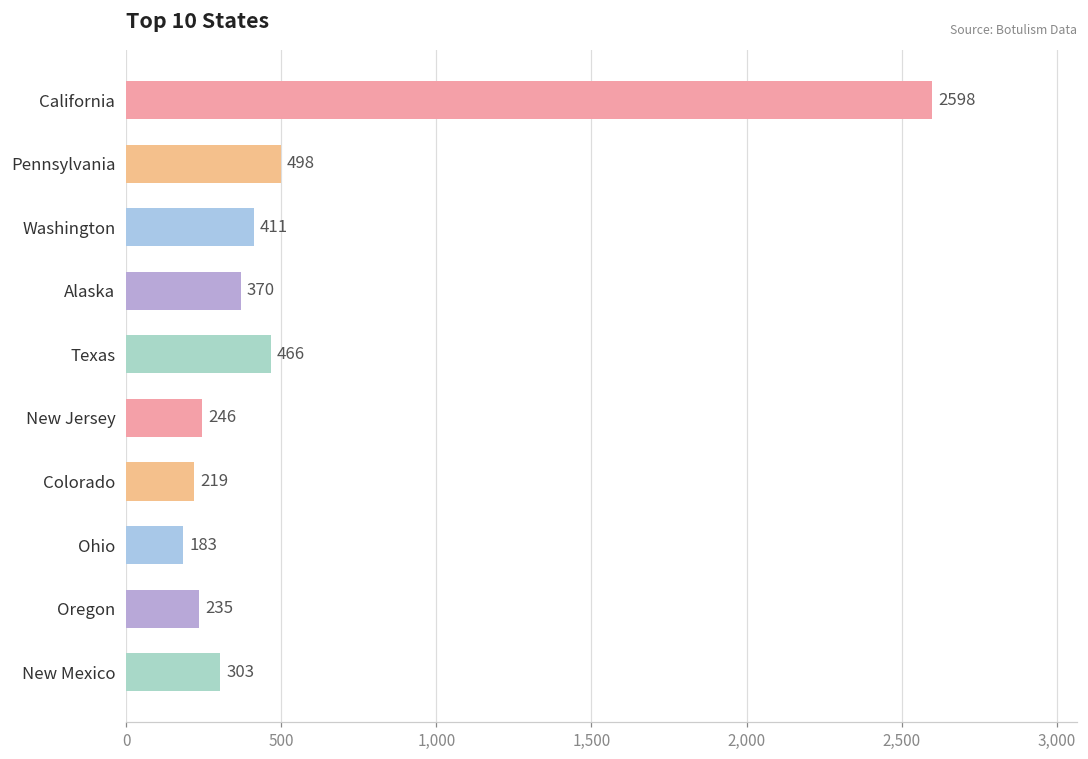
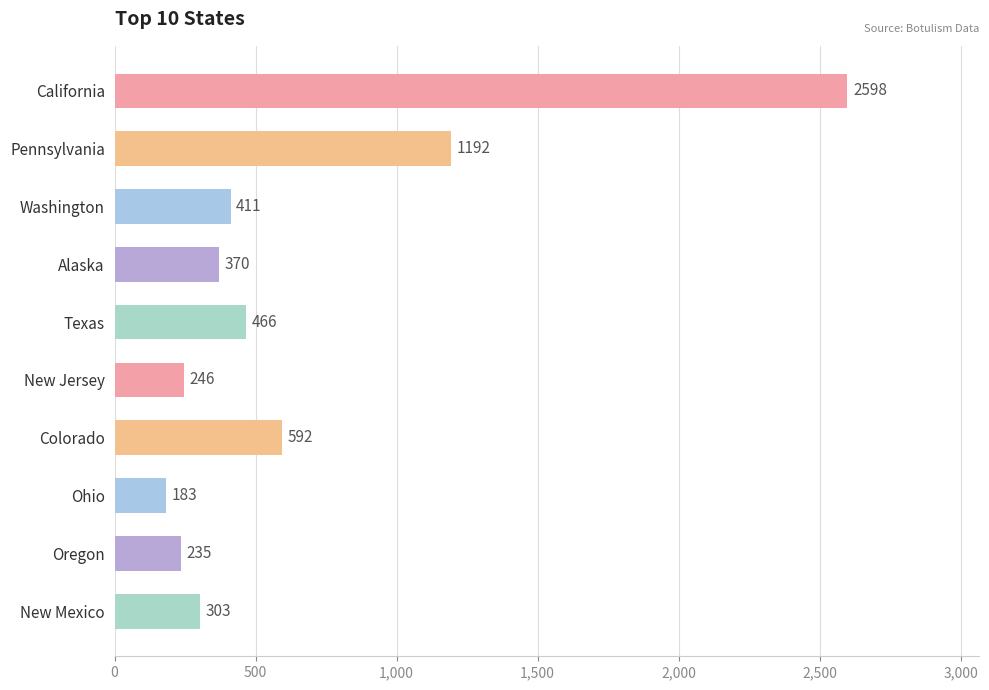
  {
    "California": 2598,
-   "Pennsylvania": 498,
+   "Pennsylvania": 1192,
    "Washington": 411,
    "Alaska": 370,
    "Texas": 466,
    "New Jersey": 246,
-   "Colorado": 219,
+   "Colorado": 592,
    "Ohio": 183,
    "Oregon": 235,
    "New Mexico": 303
  }
